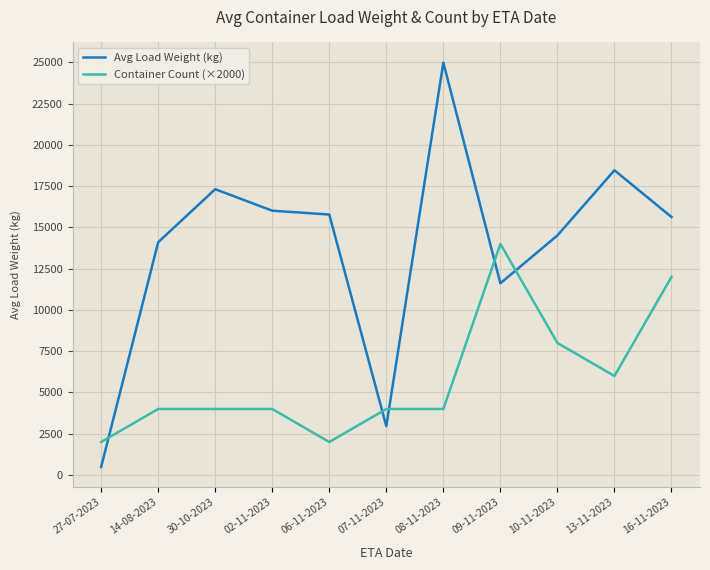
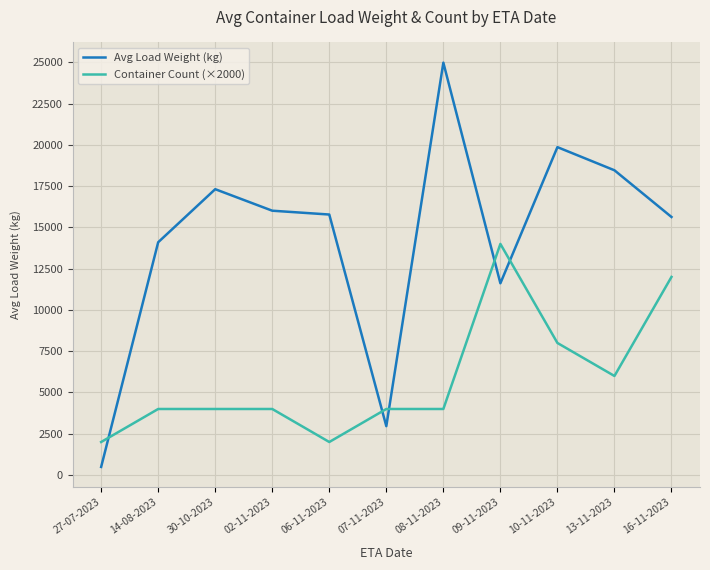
  {
    "Avg Load Weight (kg)": {
      "27-07-2023": 500,
      "14-08-2023": 14100,
      "30-10-2023": 17300,
      "02-11-2023": 16000,
      "06-11-2023": 15800,
      "07-11-2023": 3000,
      "08-11-2023": 25000,
      "09-11-2023": 11600,
-     "10-11-2023": 14500,
+     "10-11-2023": 19900,
      "13-11-2023": 18500,
      "16-11-2023": 15600
    },
    "Container Count (×2000)": {
      "27-07-2023": 2000,
      "14-08-2023": 4000,
      "30-10-2023": 4000,
      "02-11-2023": 4000,
      "06-11-2023": 2000,
      "07-11-2023": 4000,
      "08-11-2023": 4000,
      "09-11-2023": 14000,
      "10-11-2023": 8000,
      "13-11-2023": 6000,
      "16-11-2023": 12000
    }
  }
